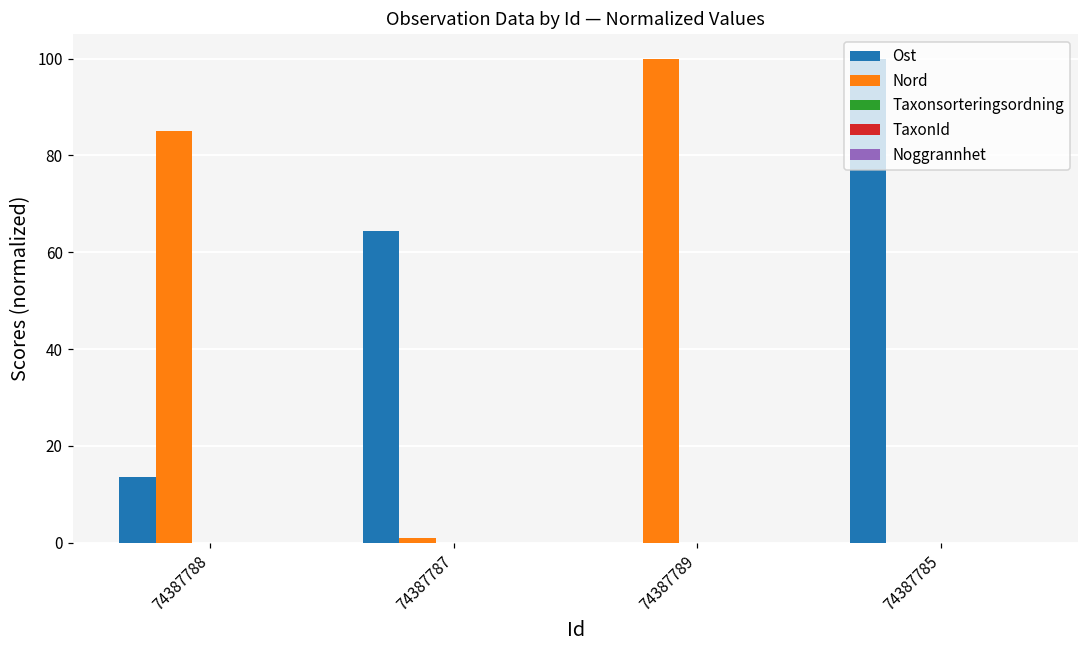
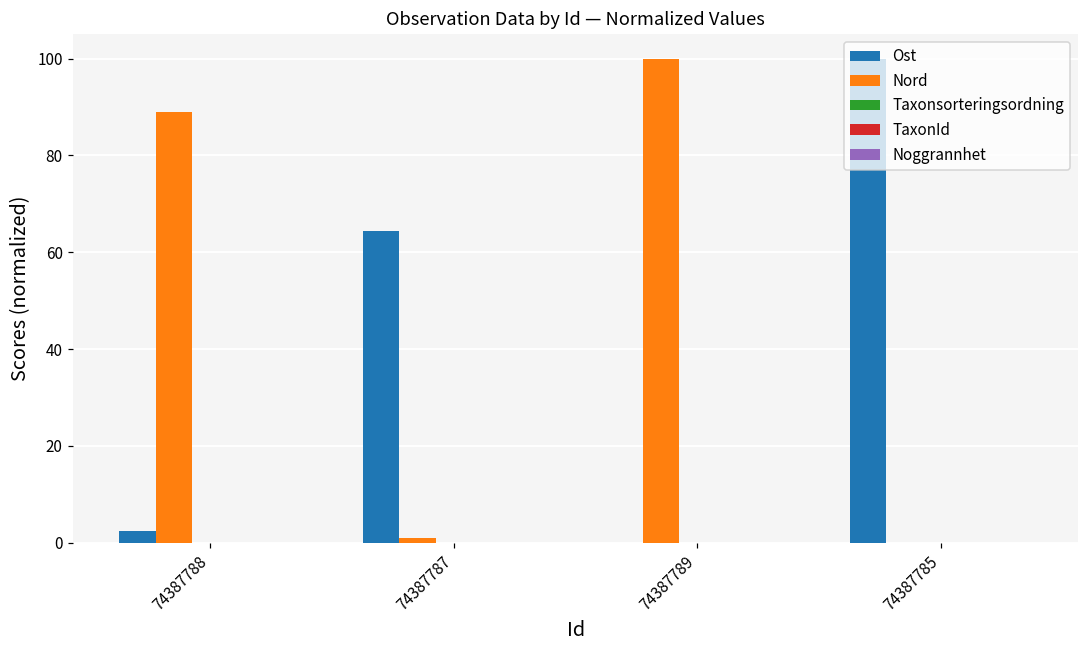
  {
    "Ost": {
-     "74387788": 14,
+     "74387788": 2,
      "74387787": 64,
      "74387789": 0
    },
    "Nord": {
-     "74387788": 85,
+     "74387788": 89,
      "74387787": 1,
      "74387789": 100,
      "74387785": 0
    },
    "Taxonsorteringsordning": {
      "74387788": 0,
      "74387787": 0,
      "74387789": 0,
      "74387785": 0
    },
    "TaxonId": {
      "74387788": 0,
      "74387787": 0,
      "74387789": 0,
      "74387785": 0
    },
    "Noggrannhet": {
      "74387788": 0,
      "74387787": 0,
      "74387789": 0,
      "74387785": 0
    }
  }
